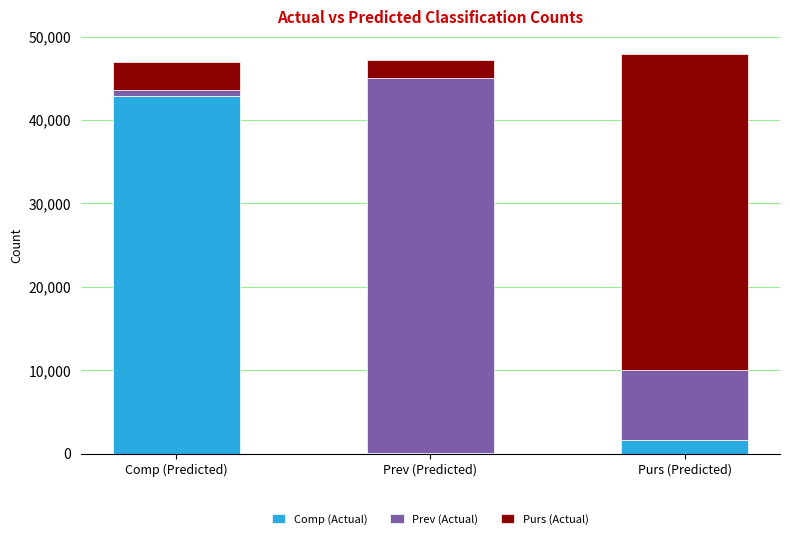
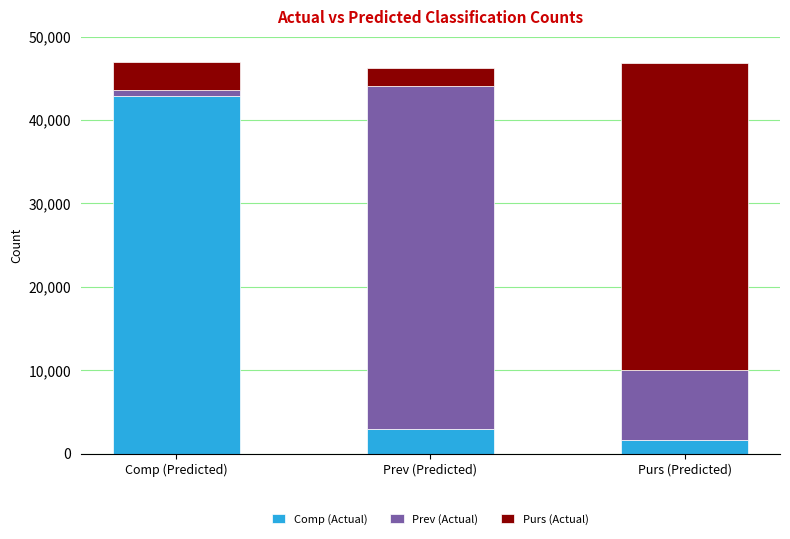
  {
    "Comp (Actual)": {
      "Comp (Predicted)": "43,000",
-     "Prev (Predicted)": "0",
+     "Prev (Predicted)": "3,000",
      "Purs (Predicted)": "2,000"
    },
    "Prev (Actual)": {
      "Comp (Predicted)": "1,000",
-     "Prev (Predicted)": "45,000",
+     "Prev (Predicted)": "41,000",
      "Purs (Predicted)": "8,000"
    },
    "Purs (Actual)": {
      "Comp (Predicted)": "3,000",
      "Prev (Predicted)": "2,000",
-     "Purs (Predicted)": "38,000"
+     "Purs (Predicted)": "37,000"
    }
  }
